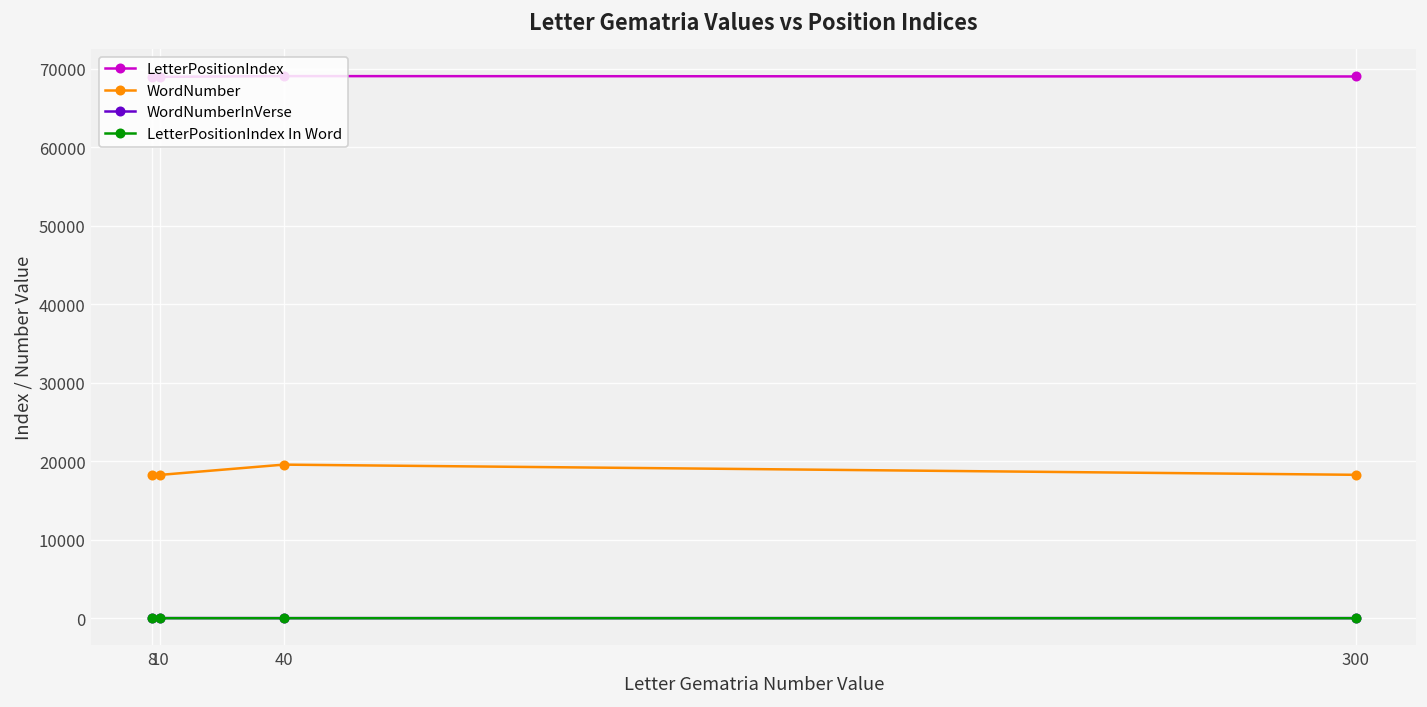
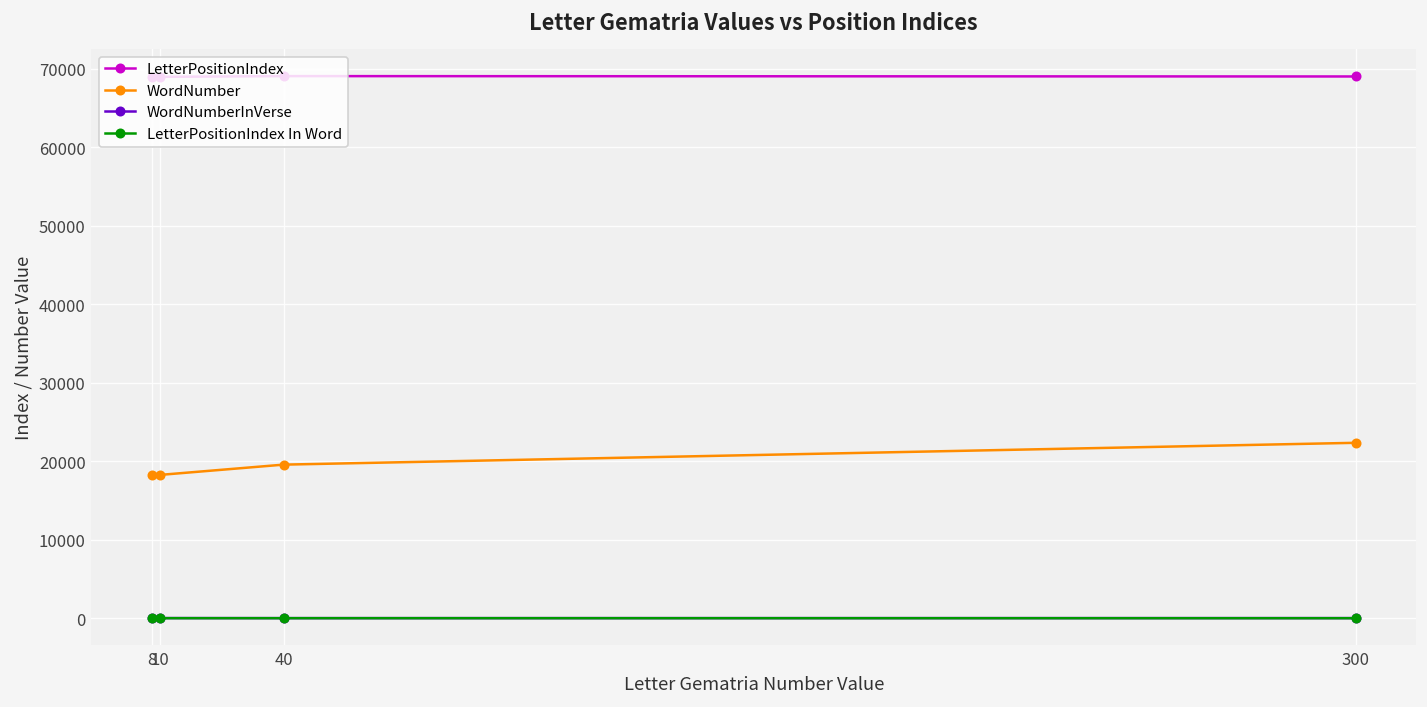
  {
    "LetterPositionIndex": {
      "300": 69000
    },
    "WordNumber": {
      "40": 20000,
-     "300": 18000
+     "300": 22000
    },
    "LetterPositionIndex In Word": {
      "40": 0,
      "300": 0
    }
  }
